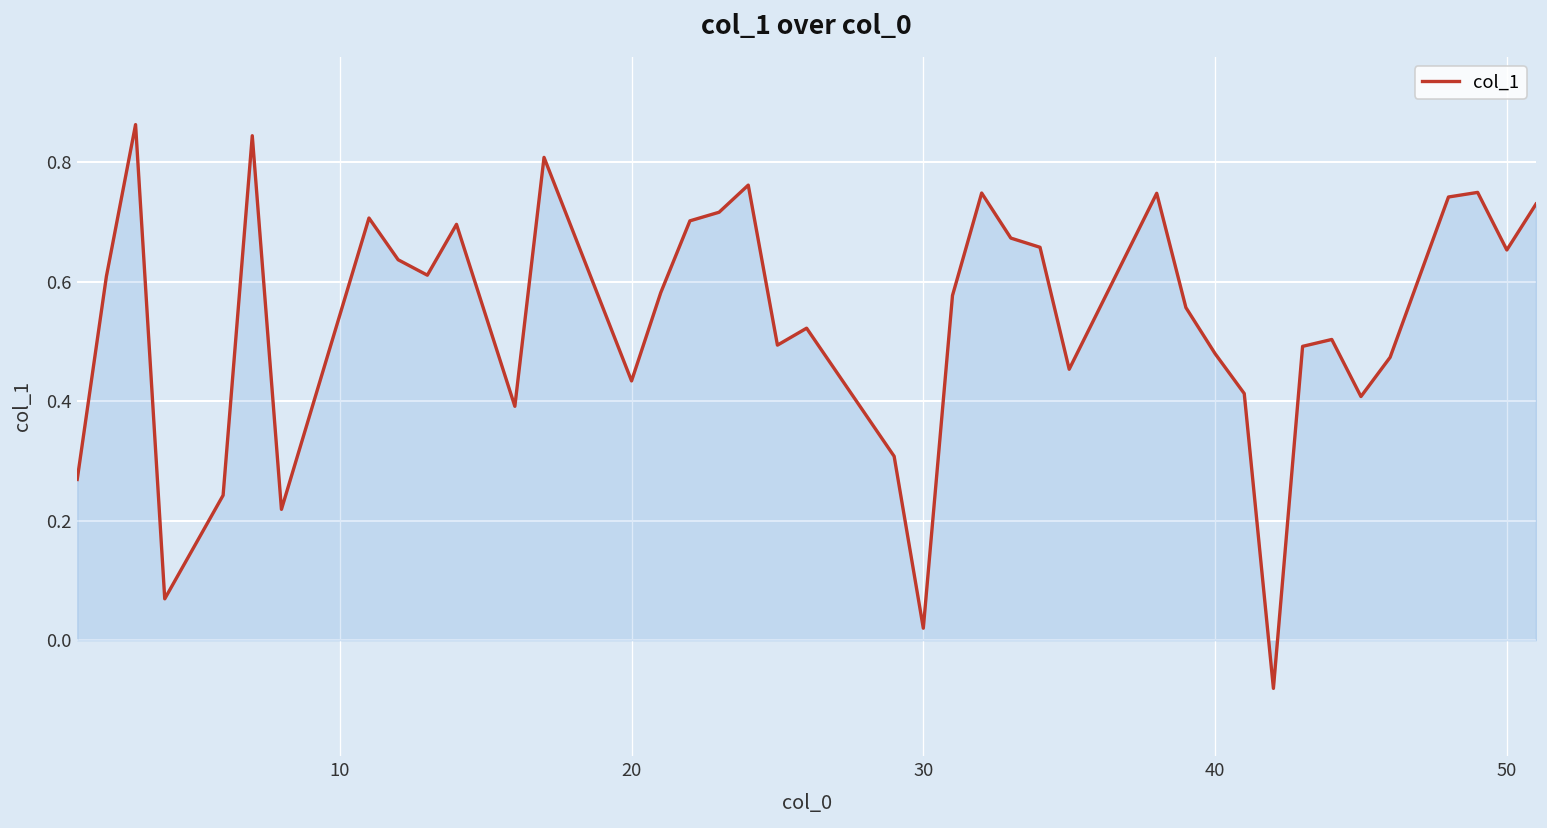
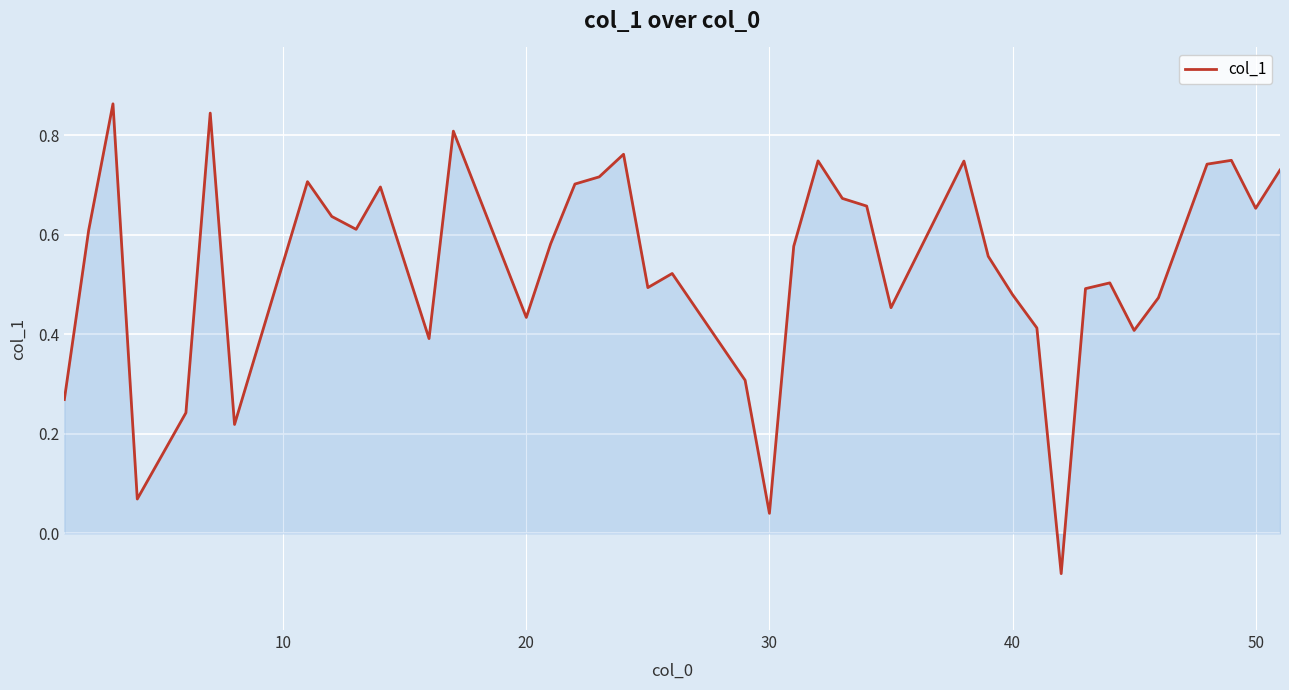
  {
    "col_1": {
-     "30": 0.02
+     "30": 0.04
    }
  }
